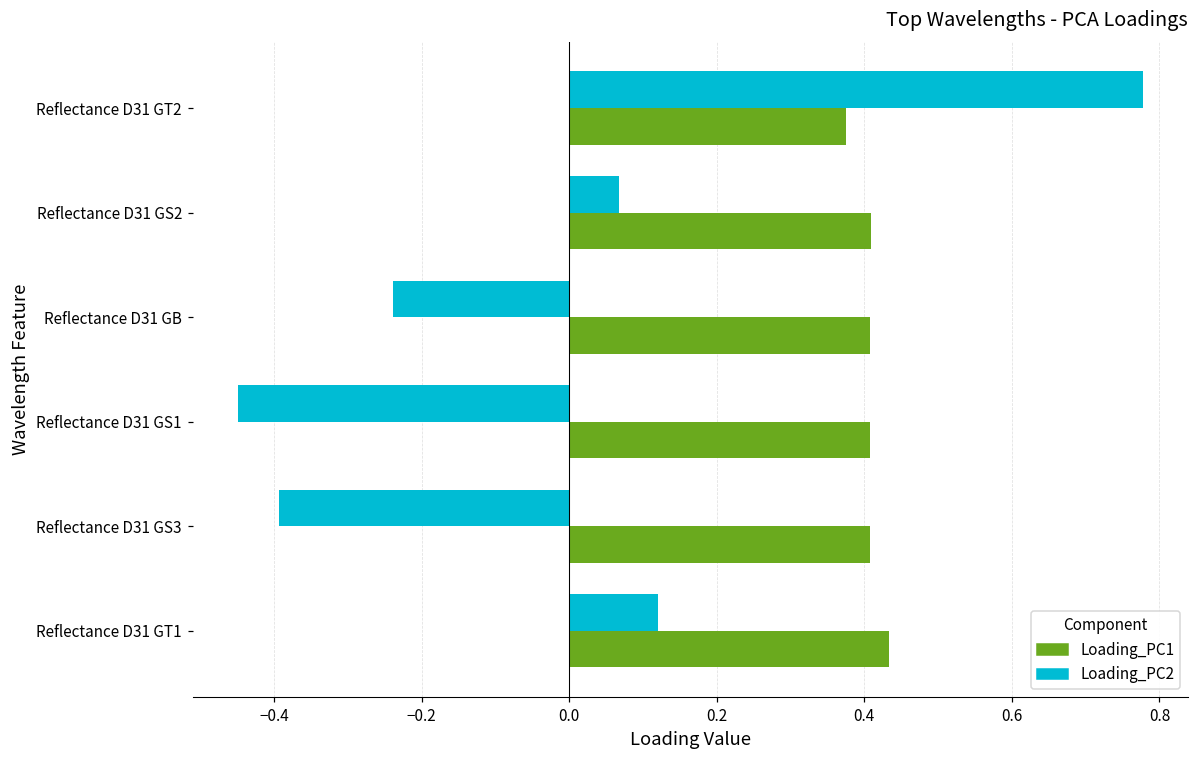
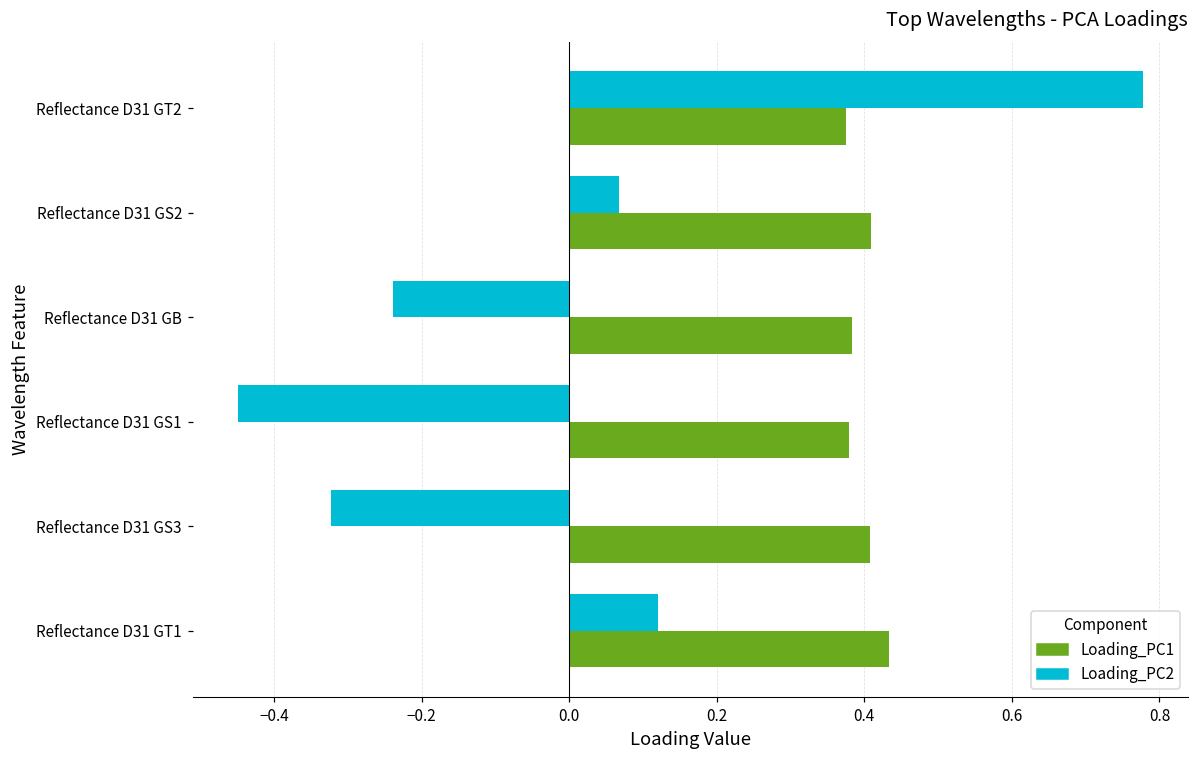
  {
    "Loading_PC1": {
      "Reflectance D31 GT2": 0.38,
      "Reflectance D31 GS2": 0.41,
-     "Reflectance D31 GB": 0.41,
-     "Reflectance D31 GS1": 0.41,
+     "Reflectance D31 GB": 0.38,
+     "Reflectance D31 GS1": 0.38,
      "Reflectance D31 GS3": 0.41,
      "Reflectance D31 GT1": 0.43
    },
    "Loading_PC2": {
      "Reflectance D31 GT2": 0.78,
      "Reflectance D31 GS2": 0.07,
      "Reflectance D31 GB": -0.24,
      "Reflectance D31 GS1": -0.45,
-     "Reflectance D31 GS3": -0.39,
+     "Reflectance D31 GS3": -0.32,
      "Reflectance D31 GT1": 0.12
    }
  }
